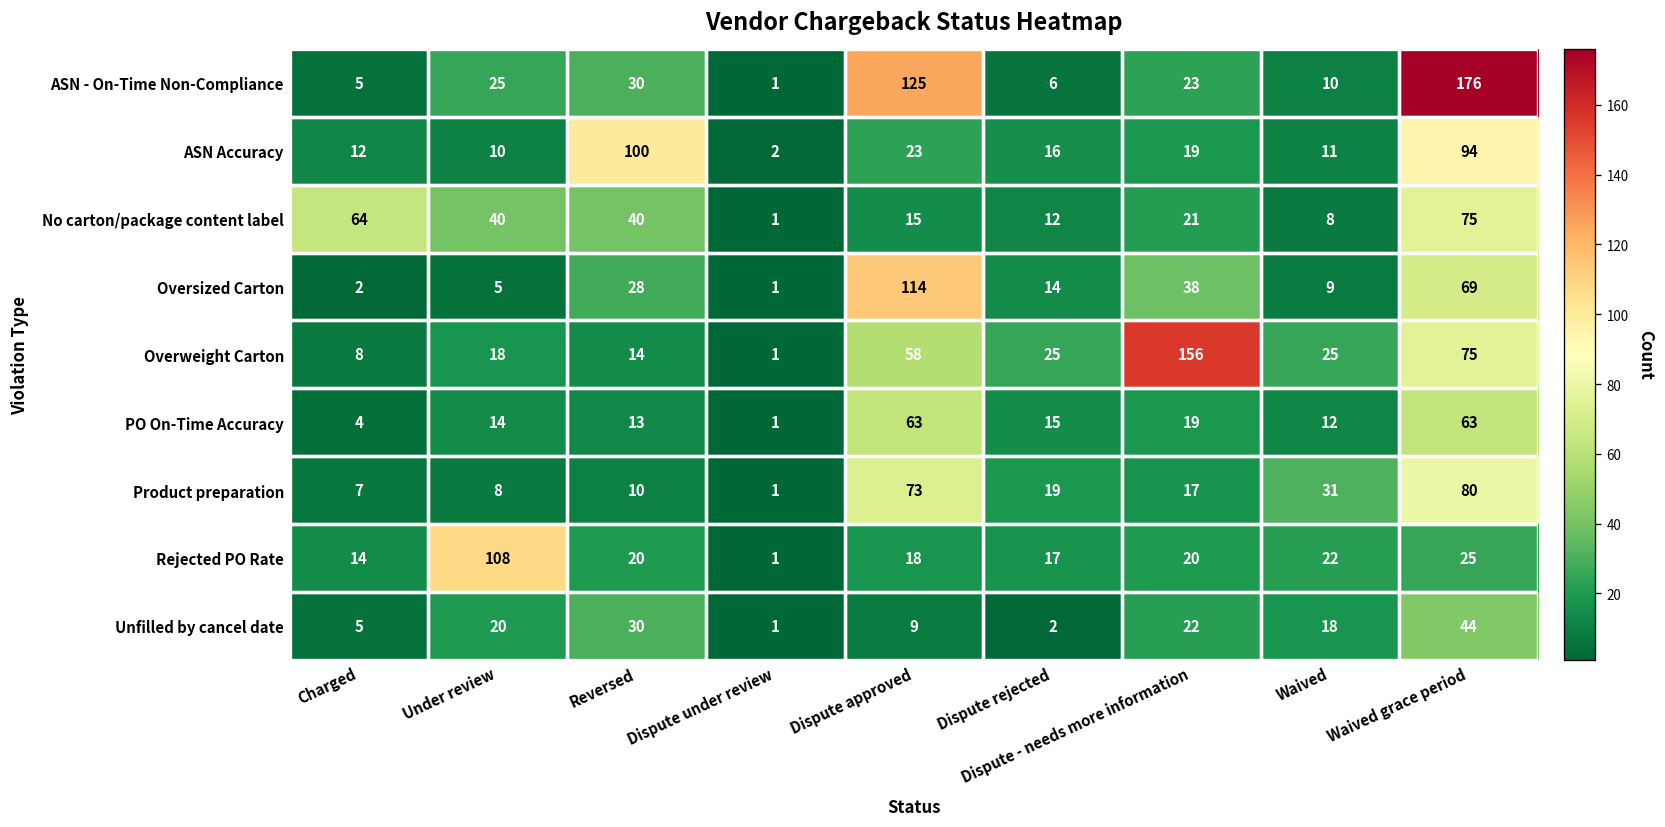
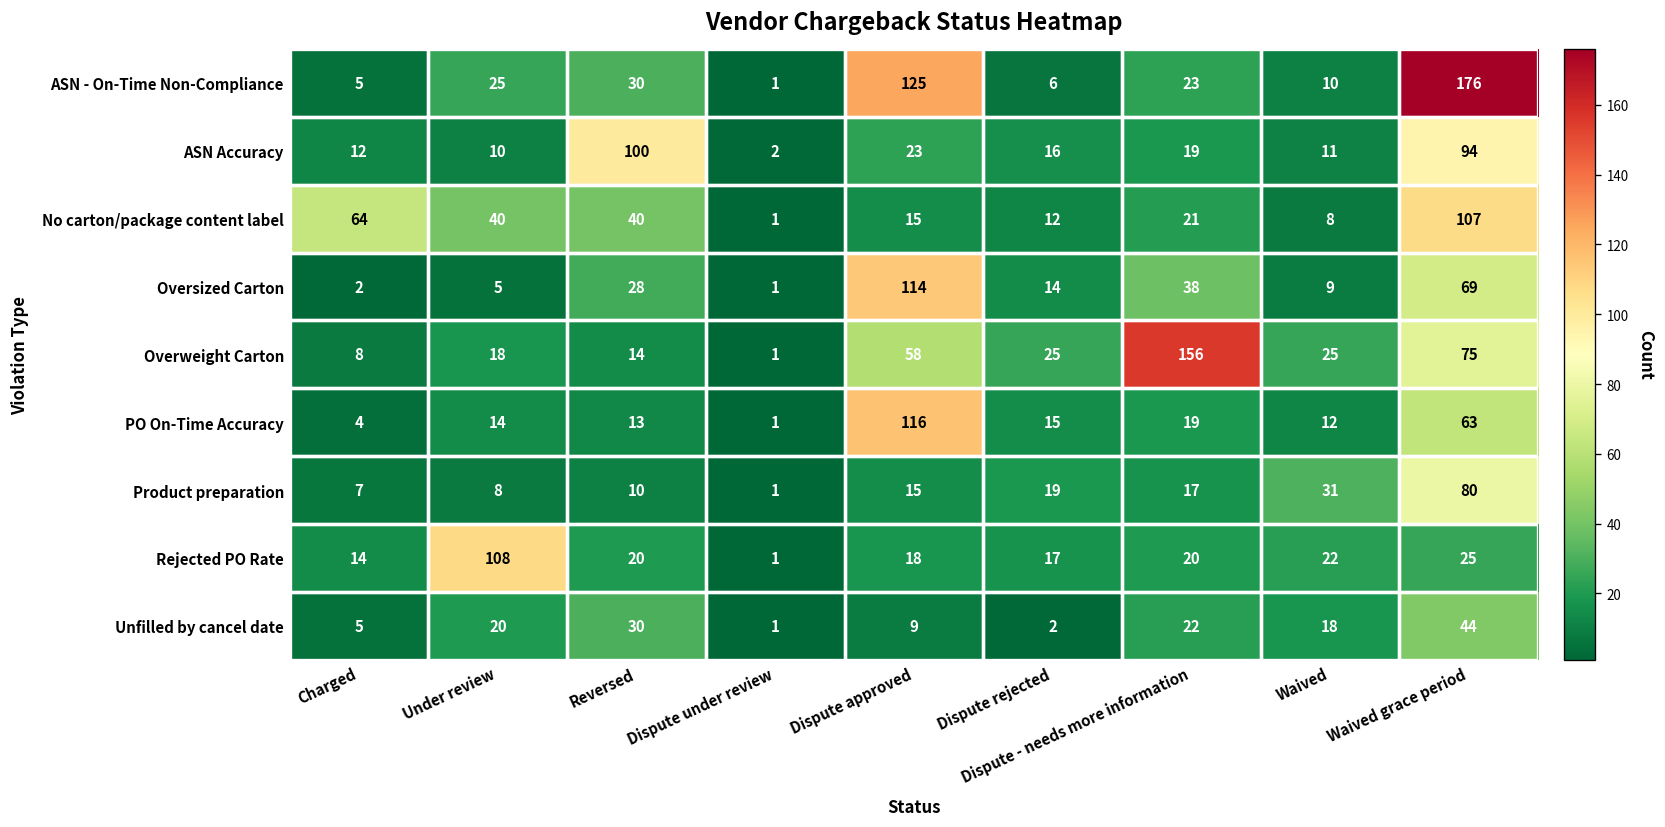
  {
    "ASN - On-Time Non-Compliance": {
      "Charged": 5,
      "Under review": 25,
      "Reversed": 30,
      "Dispute under review": 1,
      "Dispute approved": 125,
      "Dispute rejected": 6,
      "Dispute - needs more information": 23,
      "Waived": 10,
      "Waived grace period": 176
    },
    "ASN Accuracy": {
      "Charged": 12,
      "Under review": 10,
      "Reversed": 100,
      "Dispute under review": 2,
      "Dispute approved": 23,
      "Dispute rejected": 16,
      "Dispute - needs more information": 19,
      "Waived": 11,
      "Waived grace period": 94
    },
    "No carton/package content label": {
      "Charged": 64,
      "Under review": 40,
      "Reversed": 40,
      "Dispute under review": 1,
      "Dispute approved": 15,
      "Dispute rejected": 12,
      "Dispute - needs more information": 21,
      "Waived": 8,
-     "Waived grace period": 75
+     "Waived grace period": 107
    },
    "Oversized Carton": {
      "Charged": 2,
      "Under review": 5,
      "Reversed": 28,
      "Dispute under review": 1,
      "Dispute approved": 114,
      "Dispute rejected": 14,
      "Dispute - needs more information": 38,
      "Waived": 9,
      "Waived grace period": 69
    },
    "Overweight Carton": {
      "Charged": 8,
      "Under review": 18,
      "Reversed": 14,
      "Dispute under review": 1,
      "Dispute approved": 58,
      "Dispute rejected": 25,
      "Dispute - needs more information": 156,
      "Waived": 25,
      "Waived grace period": 75
    },
    "PO On-Time Accuracy": {
      "Charged": 4,
      "Under review": 14,
      "Reversed": 13,
      "Dispute under review": 1,
-     "Dispute approved": 63,
+     "Dispute approved": 116,
      "Dispute rejected": 15,
      "Dispute - needs more information": 19,
      "Waived": 12,
      "Waived grace period": 63
    },
    "Product preparation": {
      "Charged": 7,
      "Under review": 8,
      "Reversed": 10,
      "Dispute under review": 1,
-     "Dispute approved": 73,
+     "Dispute approved": 15,
      "Dispute rejected": 19,
      "Dispute - needs more information": 17,
      "Waived": 31,
      "Waived grace period": 80
    },
    "Rejected PO Rate": {
      "Charged": 14,
      "Under review": 108,
      "Reversed": 20,
      "Dispute under review": 1,
      "Dispute approved": 18,
      "Dispute rejected": 17,
      "Dispute - needs more information": 20,
      "Waived": 22,
      "Waived grace period": 25
    },
    "Unfilled by cancel date": {
      "Charged": 5,
      "Under review": 20,
      "Reversed": 30,
      "Dispute under review": 1,
      "Dispute approved": 9,
      "Dispute rejected": 2,
      "Dispute - needs more information": 22,
      "Waived": 18,
      "Waived grace period": 44
    }
  }
